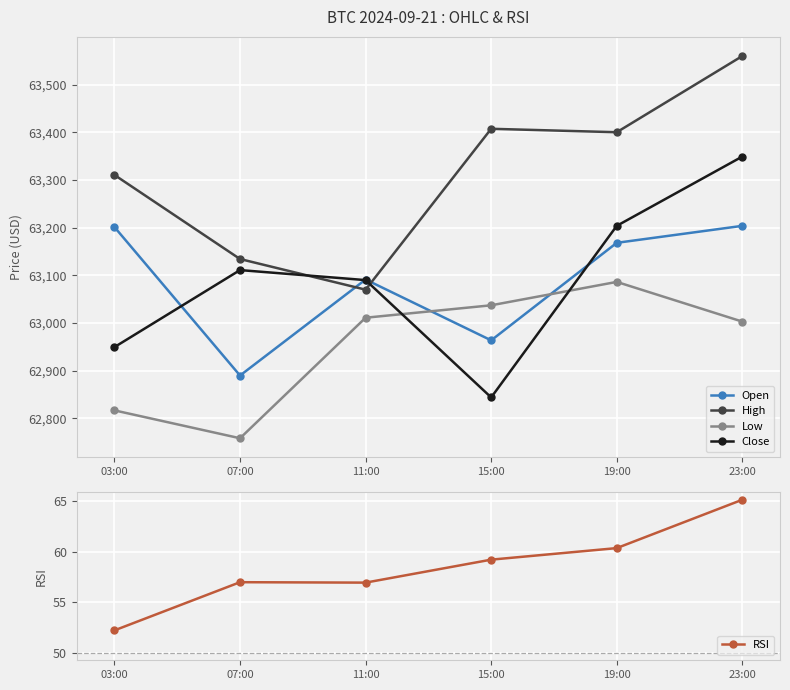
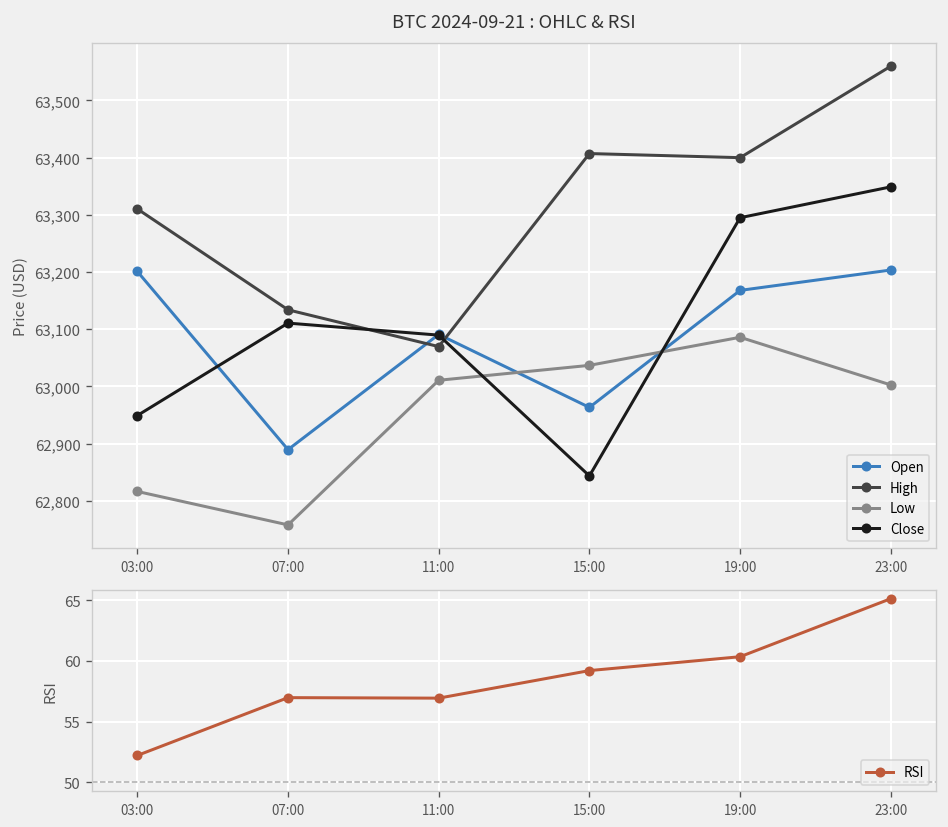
  {
    "BTC 2024-09-21 : OHLC & RSI": {
      "Open": {
        "03:00": "63,200",
        "07:00": "62,890",
        "15:00": "62,960",
        "19:00": "63,170",
        "23:00": "63,200"
      },
      "High": {
        "03:00": "63,310",
        "07:00": "63,130",
        "11:00": "63,070",
        "15:00": "63,410",
        "19:00": "63,400",
        "23:00": "63,560"
      },
      "Low": {
        "03:00": "62,820",
        "07:00": "62,760",
        "11:00": "63,010",
        "15:00": "63,040",
        "19:00": "63,090",
        "23:00": "63,000"
      },
      "Close": {
        "03:00": "62,950",
        "07:00": "63,110",
        "15:00": "62,840",
-       "19:00": "63,200",
+       "19:00": "63,300",
        "23:00": "63,350"
      }
    }
  }
